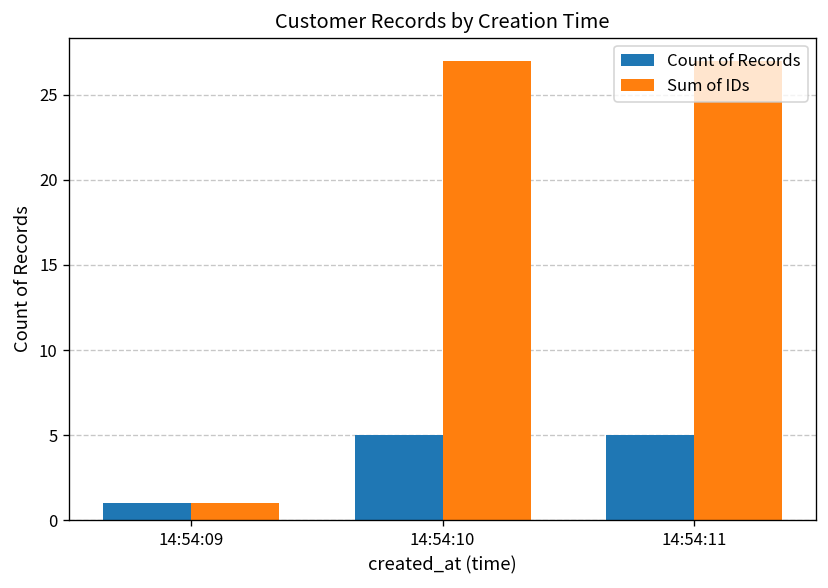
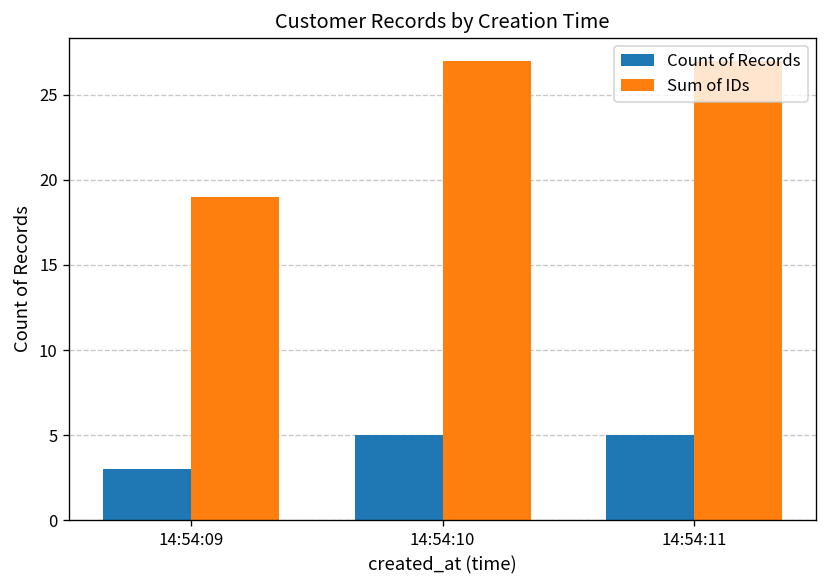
  {
    "Count of Records": {
-     "14:54:09": 1,
+     "14:54:09": 3,
      "14:54:10": 5,
      "14:54:11": 5
    },
    "Sum of IDs": {
-     "14:54:09": 1,
+     "14:54:09": 19,
      "14:54:10": 27
    }
  }
